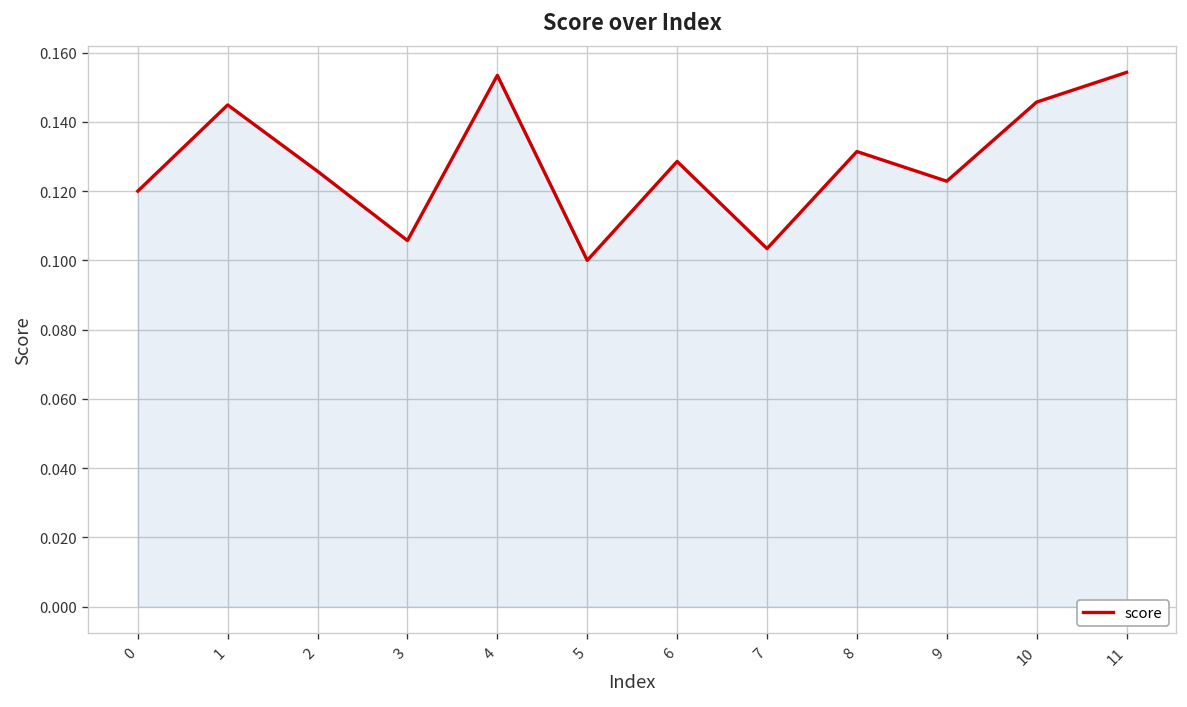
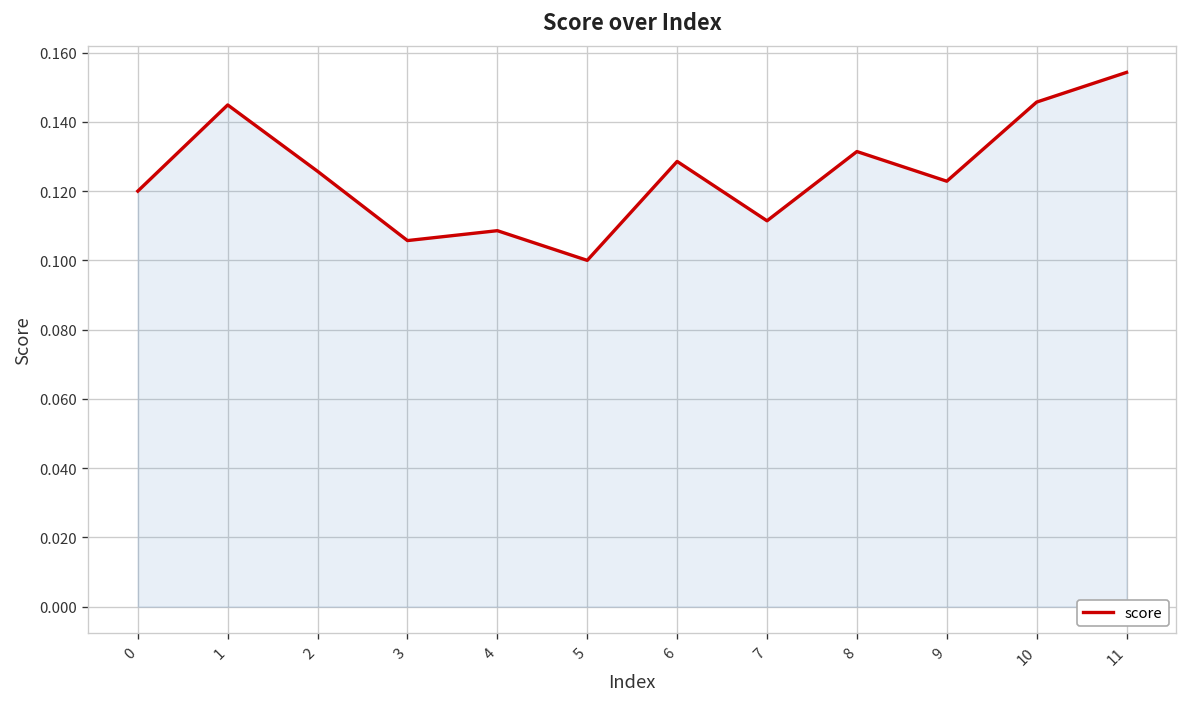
  {
    "0": 0.120,
    "1": 0.145,
    "2": 0.126,
    "3": 0.106,
-   "4": 0.153,
+   "4": 0.109,
    "5": 0.100,
    "6": 0.129,
-   "7": 0.103,
+   "7": 0.111,
    "8": 0.131,
    "9": 0.123,
    "10": 0.146,
    "11": 0.154
  }
